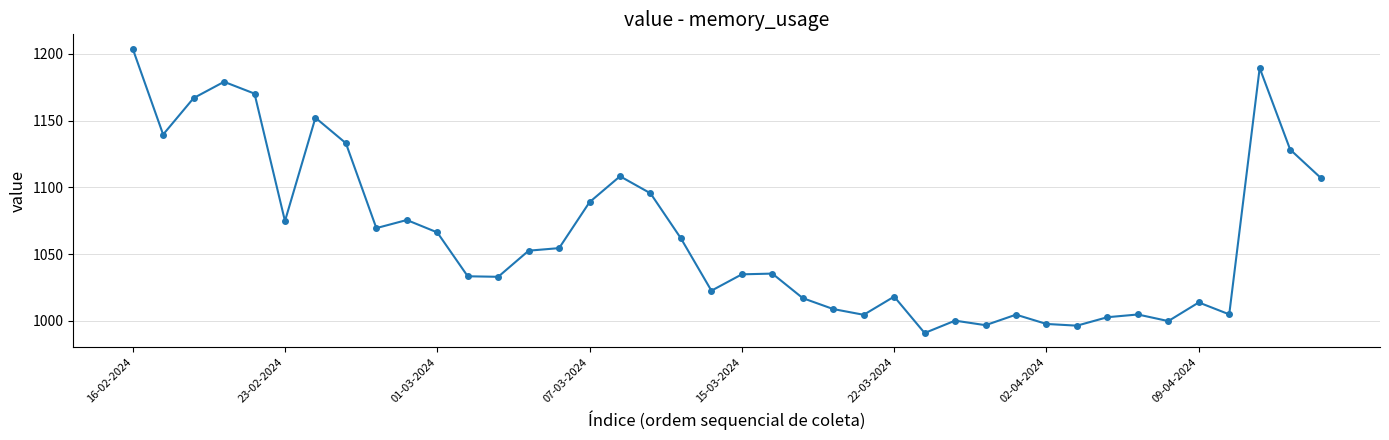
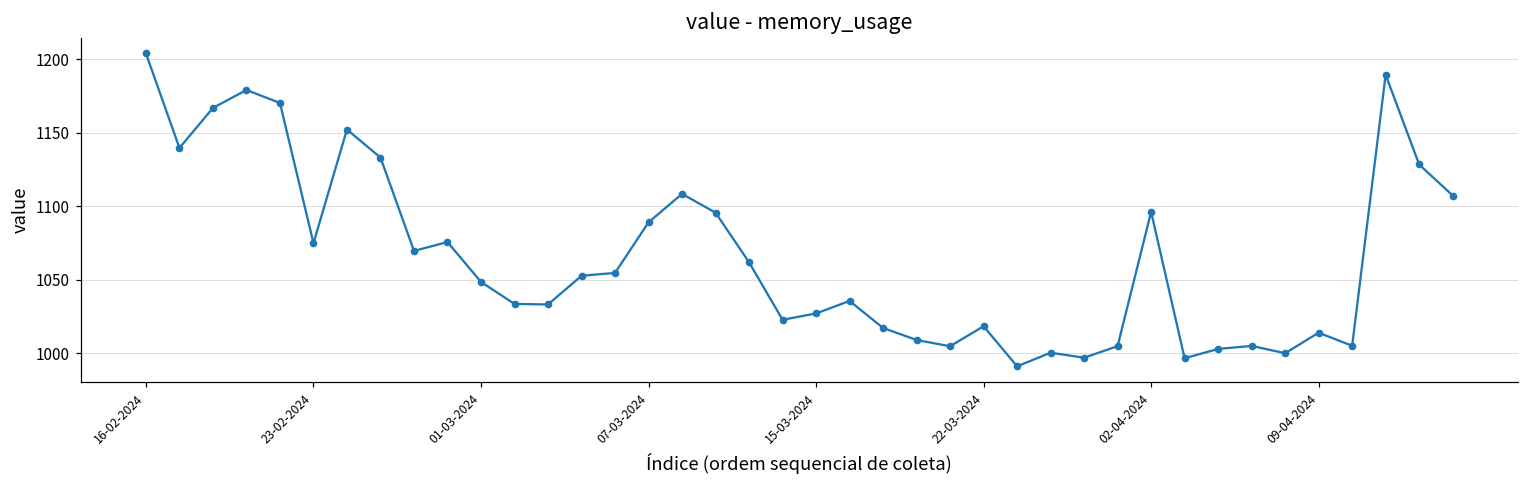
  {
    "16-02-2024": 1204,
    "23-02-2024": 1075,
-   "01-03-2024": 1066,
+   "01-03-2024": 1048,
    "07-03-2024": 1089,
-   "15-03-2024": 1035,
+   "15-03-2024": 1027,
    "22-03-2024": 1018,
-   "02-04-2024": 998,
+   "02-04-2024": 1096,
    "09-04-2024": 1014
  }
